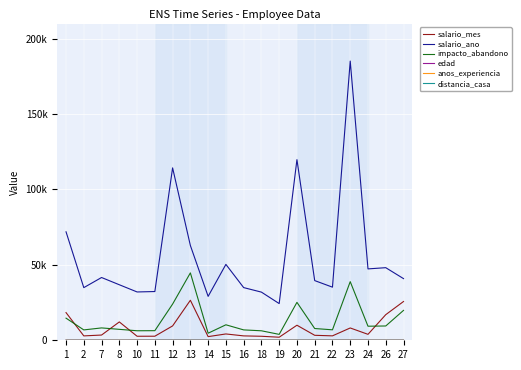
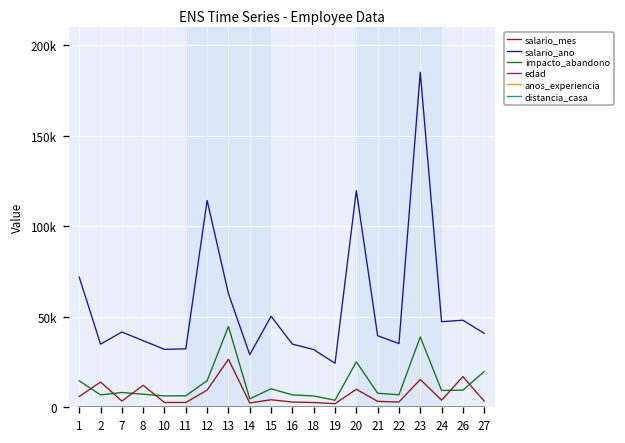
  {
    "salario_mes": {
-     "1": 18000,
-     "2": 3000,
+     "1": 6000,
+     "2": 14000,
      "7": 3000,
      "8": 12000,
      "10": 3000,
      "11": 3000,
      "12": 10000,
      "13": 27000,
      "14": 2000,
      "15": 4000,
      "16": 3000,
      "18": 3000,
      "19": 2000,
      "20": 10000,
      "21": 3000,
      "22": 3000,
-     "23": 8000,
+     "23": 15000,
      "24": 4000,
      "26": 17000,
-     "27": 26000
+     "27": 3000
    },
    "salario_ano": {
      "1": 72000,
      "2": 35000,
      "7": 42000,
      "8": 37000,
      "10": 32000,
      "11": 32000,
      "12": 114000,
      "13": 63000,
      "14": 29000,
      "15": 50000,
      "16": 35000,
      "18": 32000,
      "19": 24000,
      "20": 120000,
      "21": 40000,
      "22": 35000,
      "23": 185000,
      "24": 47000,
      "26": 48000,
      "27": 41000
    },
    "impacto_abandono": {
      "1": 15000,
      "2": 7000,
      "7": 8000,
      "8": 7000,
      "10": 6000,
      "11": 6000,
-     "12": 24000,
+     "12": 15000,
      "13": 45000,
      "14": 5000,
      "15": 10000,
      "16": 7000,
      "18": 6000,
      "19": 4000,
      "20": 25000,
      "21": 8000,
      "22": 7000,
      "23": 39000,
      "24": 9000,
      "26": 9000,
      "27": 20000
    },
    "distancia_casa": {
      "1": 0,
      "2": 0,
      "7": 0,
      "8": 0,
      "10": 0,
      "11": 0,
      "12": 0,
      "13": 0,
      "14": 0,
      "15": 0,
      "16": 0,
      "18": 0,
      "19": 0,
      "20": 0,
      "21": 0,
      "22": 0,
      "23": 0,
      "24": 0,
      "26": 0,
      "27": 0
    }
  }
